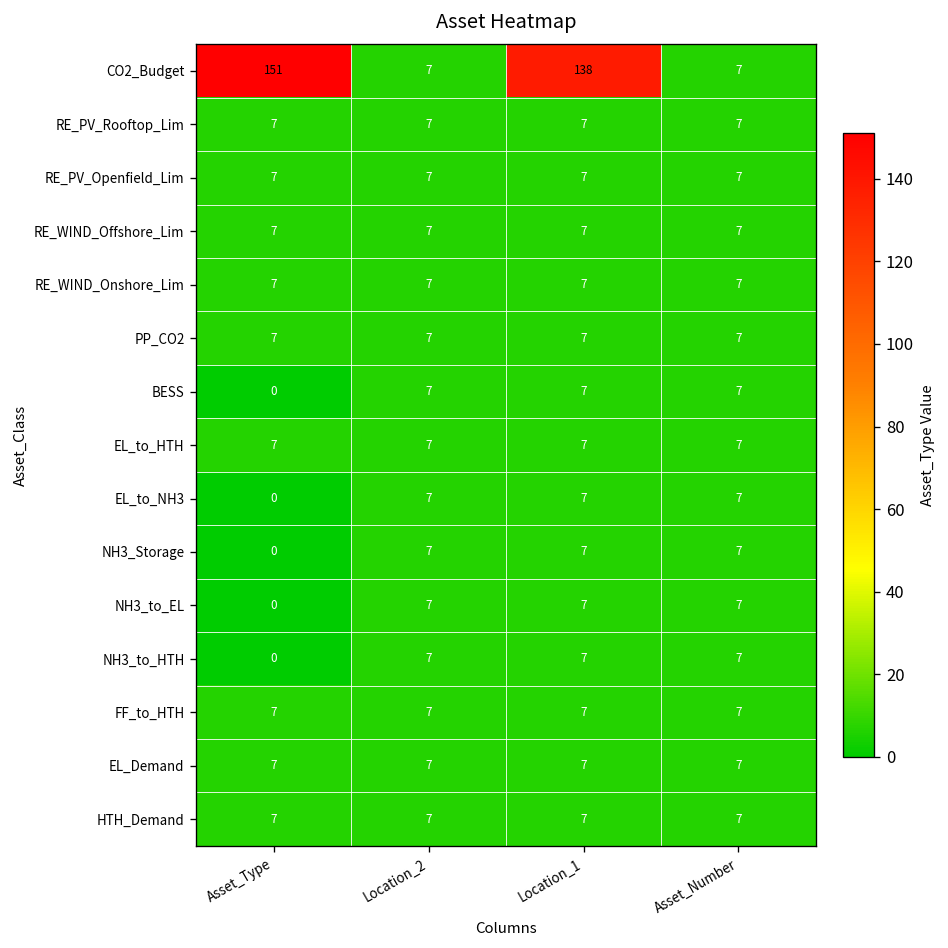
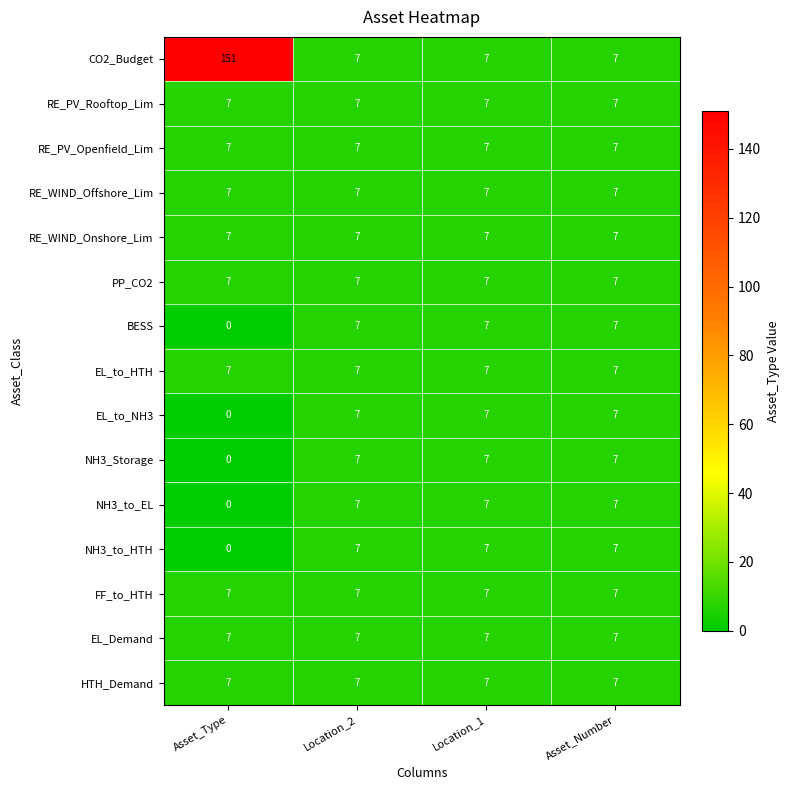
  {
    "CO2_Budget": {
      "Asset_Type": 151,
      "Location_2": 7,
-     "Location_1": 138,
+     "Location_1": 7,
      "Asset_Number": 7
    },
    "RE_PV_Rooftop_Lim": {
      "Asset_Type": 7,
      "Location_2": 7,
      "Location_1": 7,
      "Asset_Number": 7
    },
    "RE_PV_Openfield_Lim": {
      "Asset_Type": 7,
      "Location_2": 7,
      "Location_1": 7,
      "Asset_Number": 7
    },
    "RE_WIND_Offshore_Lim": {
      "Asset_Type": 7,
      "Location_2": 7,
      "Location_1": 7,
      "Asset_Number": 7
    },
    "RE_WIND_Onshore_Lim": {
      "Asset_Type": 7,
      "Location_2": 7,
      "Location_1": 7,
      "Asset_Number": 7
    },
    "PP_CO2": {
      "Asset_Type": 7,
      "Location_2": 7,
      "Location_1": 7,
      "Asset_Number": 7
    },
    "BESS": {
      "Asset_Type": 0,
      "Location_2": 7,
      "Location_1": 7,
      "Asset_Number": 7
    },
    "EL_to_HTH": {
      "Asset_Type": 7,
      "Location_2": 7,
      "Location_1": 7,
      "Asset_Number": 7
    },
    "EL_to_NH3": {
      "Asset_Type": 0,
      "Location_2": 7,
      "Location_1": 7,
      "Asset_Number": 7
    },
    "NH3_Storage": {
      "Asset_Type": 0,
      "Location_2": 7,
      "Location_1": 7,
      "Asset_Number": 7
    },
    "NH3_to_EL": {
      "Asset_Type": 0,
      "Location_2": 7,
      "Location_1": 7,
      "Asset_Number": 7
    },
    "NH3_to_HTH": {
      "Asset_Type": 0,
      "Location_2": 7,
      "Location_1": 7,
      "Asset_Number": 7
    },
    "FF_to_HTH": {
      "Asset_Type": 7,
      "Location_2": 7,
      "Location_1": 7,
      "Asset_Number": 7
    },
    "EL_Demand": {
      "Asset_Type": 7,
      "Location_2": 7,
      "Location_1": 7,
      "Asset_Number": 7
    },
    "HTH_Demand": {
      "Asset_Type": 7,
      "Location_2": 7,
      "Location_1": 7,
      "Asset_Number": 7
    }
  }
